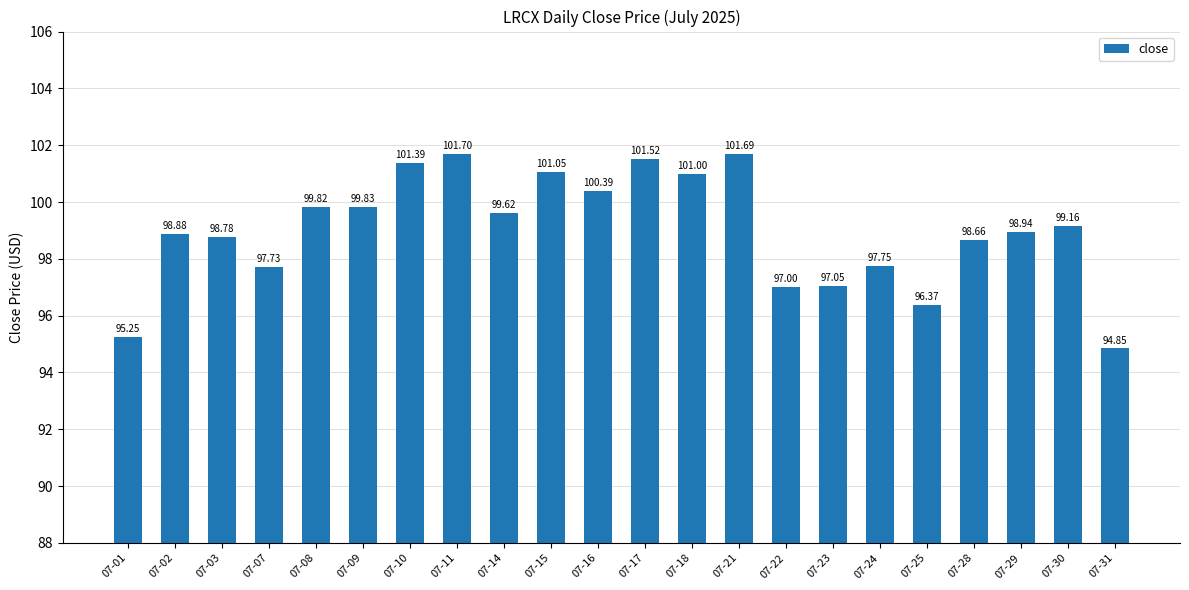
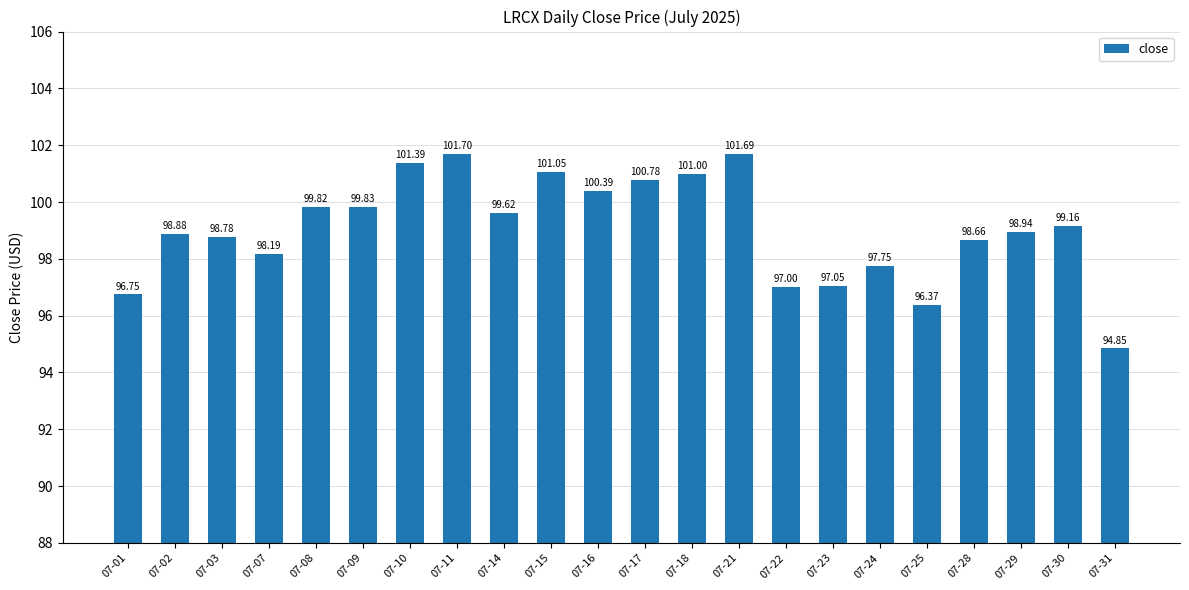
  {
-   "07-01": 95.25,
+   "07-01": 96.75,
    "07-02": 98.88,
    "07-03": 98.78,
-   "07-07": 97.73,
+   "07-07": 98.19,
    "07-08": 99.82,
    "07-09": 99.83,
    "07-10": 101.39,
    "07-11": 101.70,
    "07-14": 99.62,
    "07-15": 101.05,
    "07-16": 100.39,
-   "07-17": 101.52,
+   "07-17": 100.78,
    "07-18": 101.00,
    "07-21": 101.69,
    "07-22": 97.00,
    "07-23": 97.05,
    "07-24": 97.75,
    "07-25": 96.37,
    "07-28": 98.66,
    "07-29": 98.94,
    "07-30": 99.16,
    "07-31": 94.85
  }
